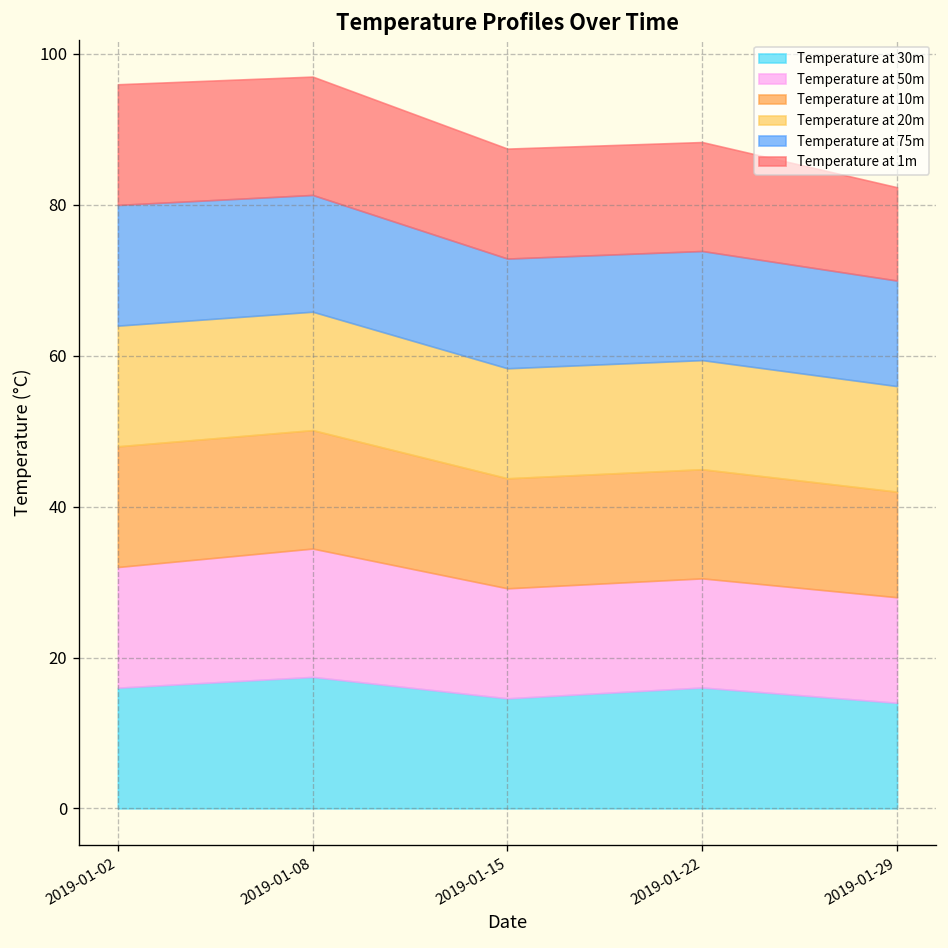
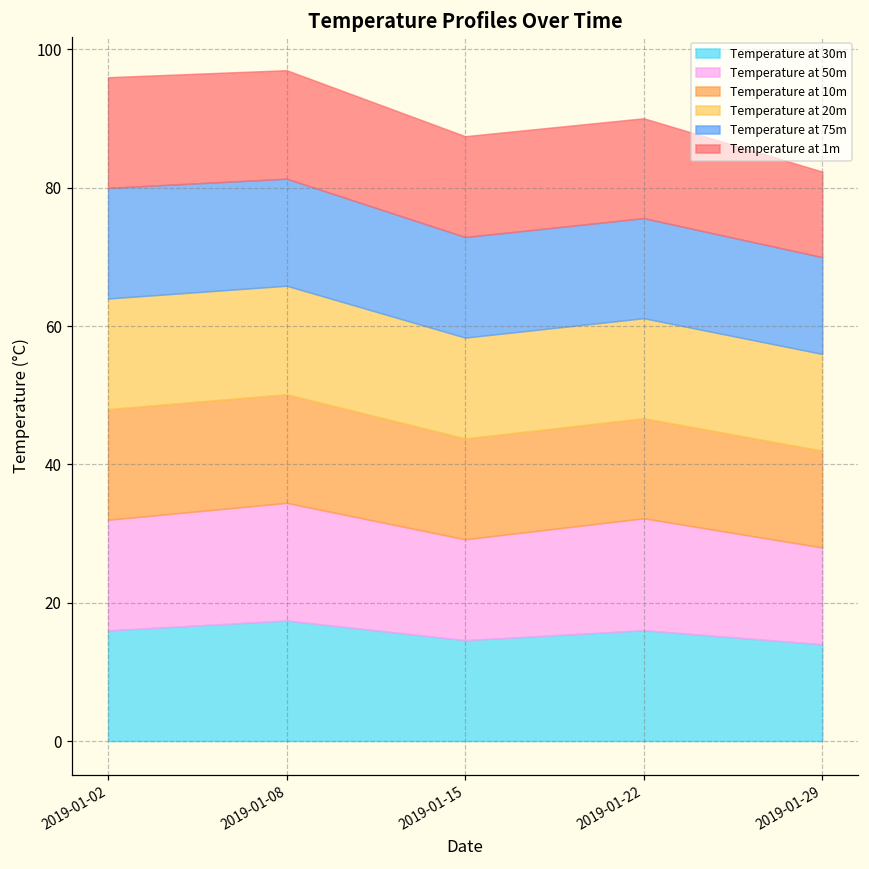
  {
    "Temperature at 30m": {
      "2019-01-02": 16,
      "2019-01-08": 17,
      "2019-01-15": 15,
      "2019-01-22": 16,
      "2019-01-29": 14
    },
    "Temperature at 50m": {
      "2019-01-02": 16,
      "2019-01-08": 17,
      "2019-01-15": 15,
-     "2019-01-22": 14,
+     "2019-01-22": 16,
      "2019-01-29": 14
    },
    "Temperature at 75m": {
      "2019-01-02": 16,
      "2019-01-08": 15,
      "2019-01-15": 15,
      "2019-01-22": 14,
      "2019-01-29": 14
    },
    "Temperature at 1m": {
      "2019-01-02": 16,
      "2019-01-08": 16,
      "2019-01-15": 15,
      "2019-01-22": 14,
      "2019-01-29": 12
    }
  }
